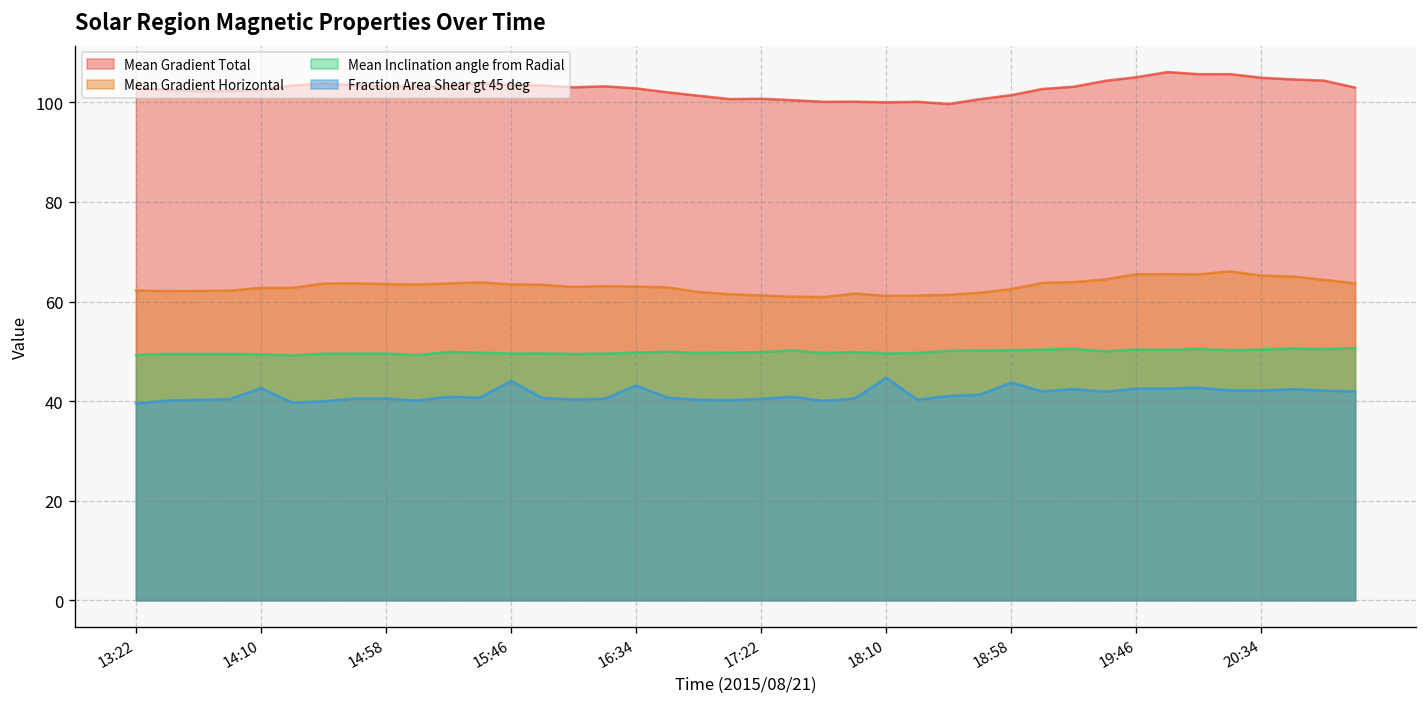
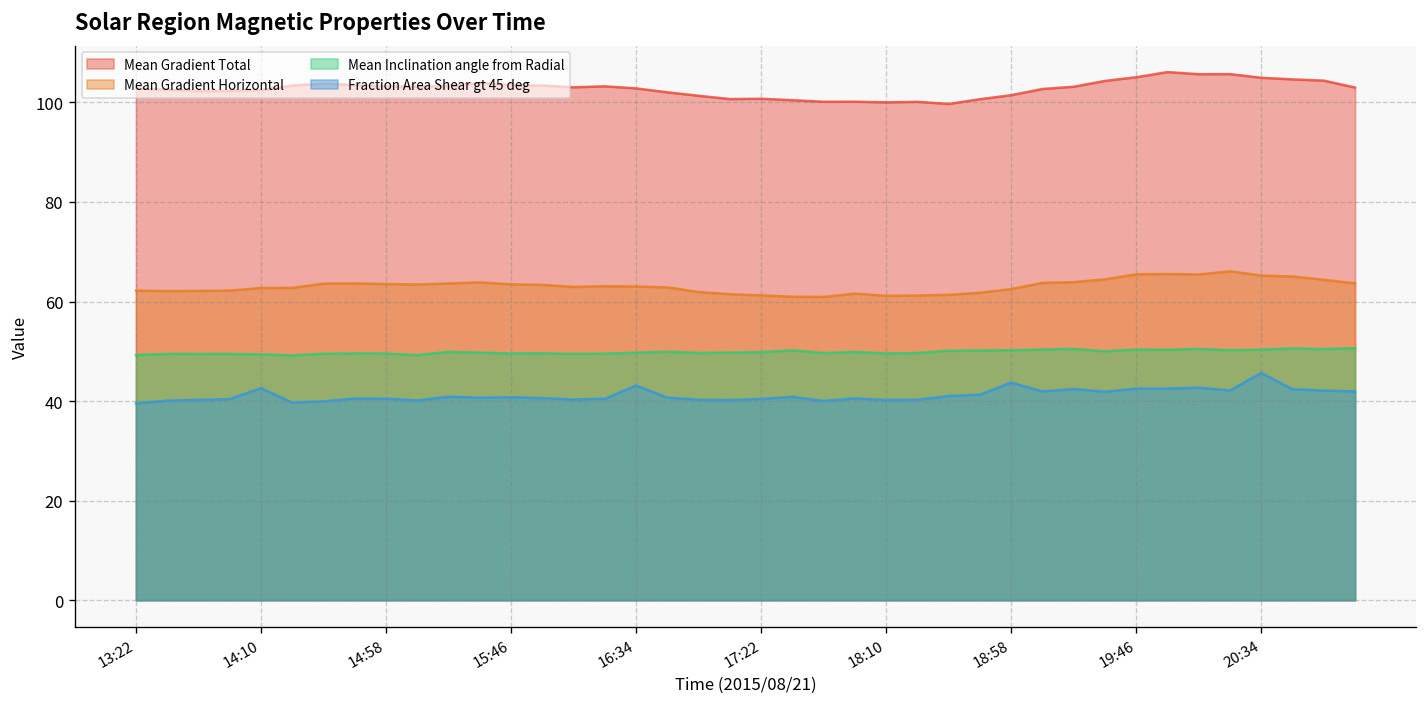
  {
    "Mean Inclination angle from Radial": {
      "13:22": 49,
      "14:10": 49,
      "14:58": 50,
      "15:46": 50,
      "16:34": 50,
      "17:22": 50,
      "18:10": 50,
      "18:58": 50,
      "19:46": 50,
      "20:34": 50
    },
    "Fraction Area Shear gt 45 deg": {
      "13:22": 40,
      "14:10": 43,
      "14:58": 41,
-     "15:46": 44,
+     "15:46": 41,
      "16:34": 43,
      "17:22": 40,
-     "18:10": 45,
+     "18:10": 40,
      "18:58": 44,
      "19:46": 43,
-     "20:34": 42
+     "20:34": 46
    }
  }
